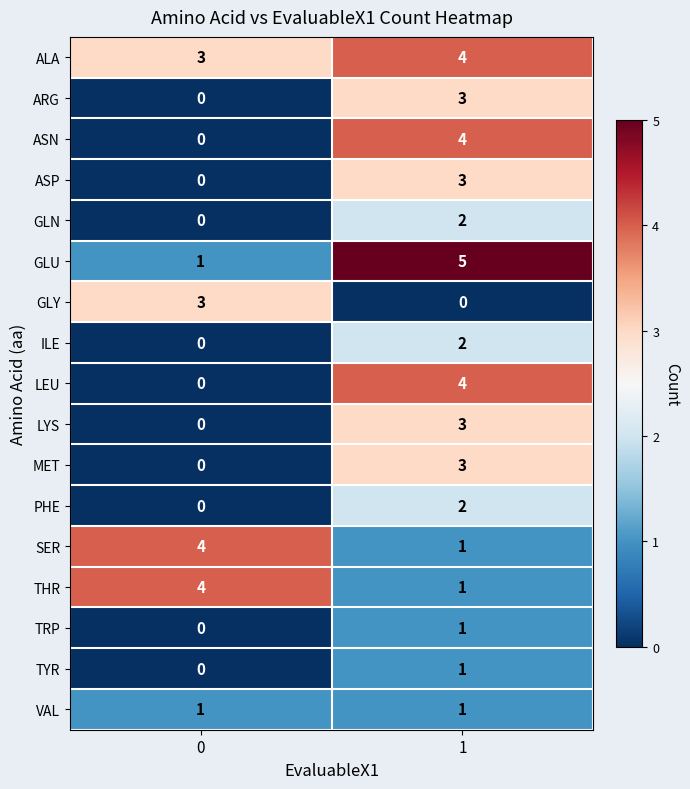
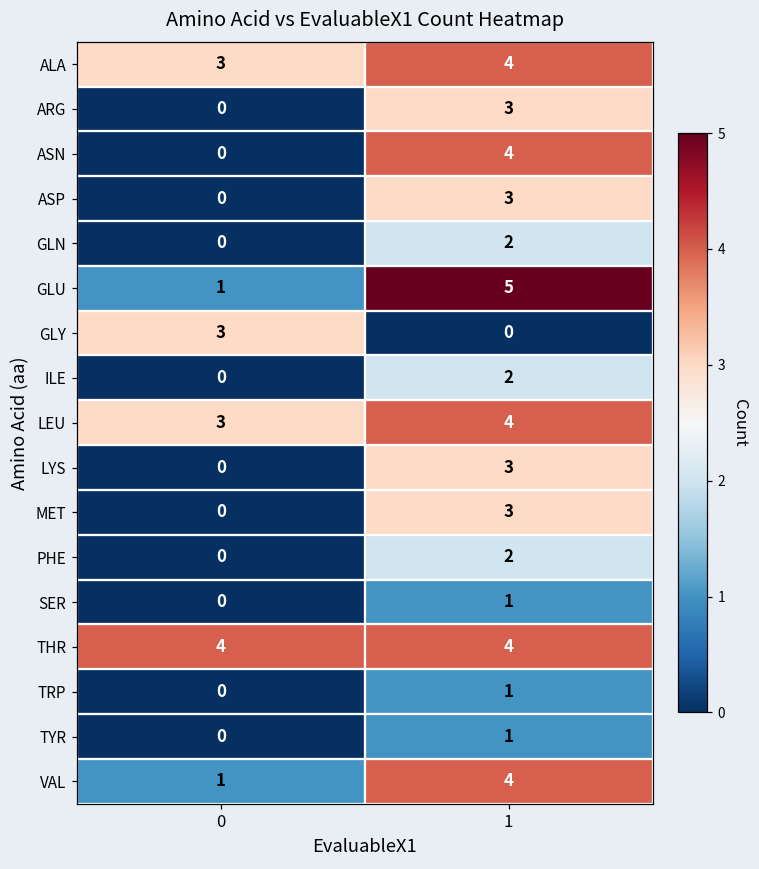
  {
    "ALA": {
      "0": 3,
      "1": 4
    },
    "ARG": {
      "0": 0,
      "1": 3
    },
    "ASN": {
      "0": 0,
      "1": 4
    },
    "ASP": {
      "0": 0,
      "1": 3
    },
    "GLN": {
      "0": 0,
      "1": 2
    },
    "GLU": {
      "0": 1,
      "1": 5
    },
    "GLY": {
      "0": 3,
      "1": 0
    },
    "ILE": {
      "0": 0,
      "1": 2
    },
    "LEU": {
-     "0": 0,
+     "0": 3,
      "1": 4
    },
    "LYS": {
      "0": 0,
      "1": 3
    },
    "MET": {
      "0": 0,
      "1": 3
    },
    "PHE": {
      "0": 0,
      "1": 2
    },
    "SER": {
-     "0": 4,
+     "0": 0,
      "1": 1
    },
    "THR": {
      "0": 4,
-     "1": 1
+     "1": 4
    },
    "TRP": {
      "0": 0,
      "1": 1
    },
    "TYR": {
      "0": 0,
      "1": 1
    },
    "VAL": {
      "0": 1,
-     "1": 1
+     "1": 4
    }
  }
